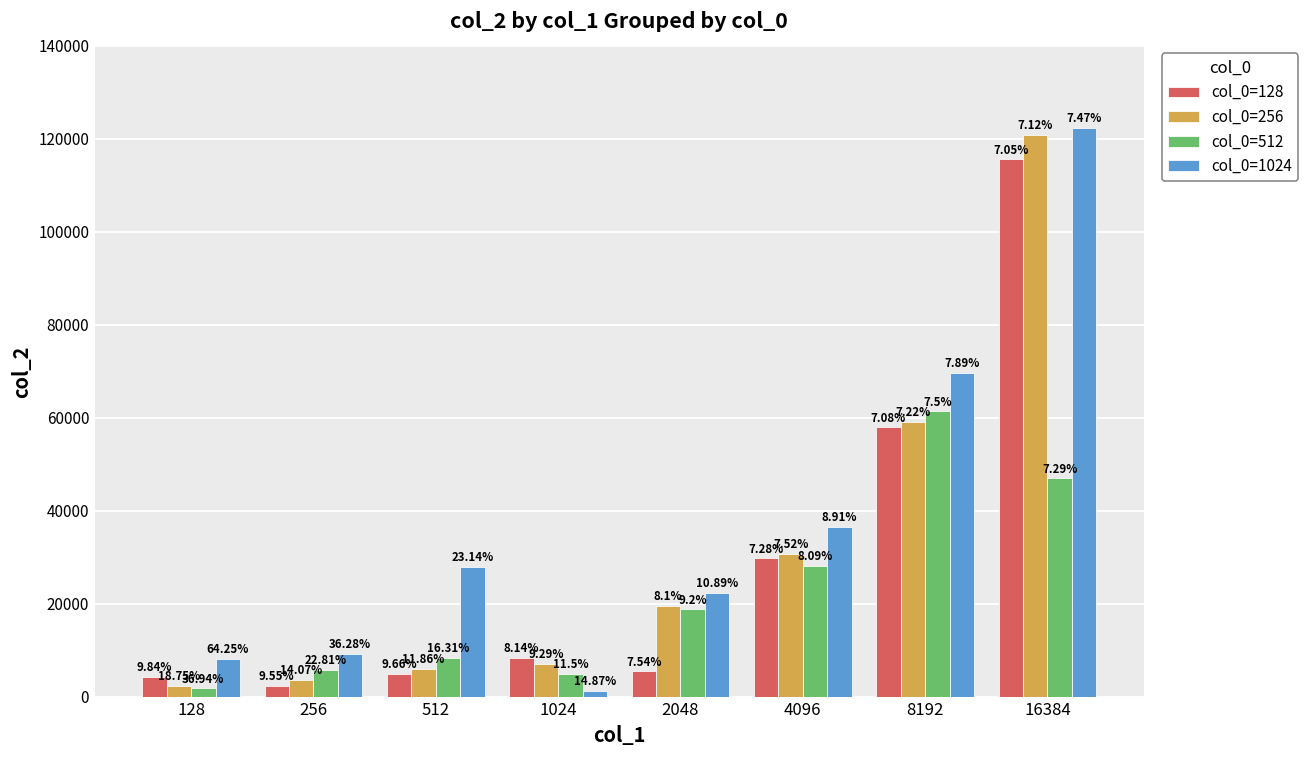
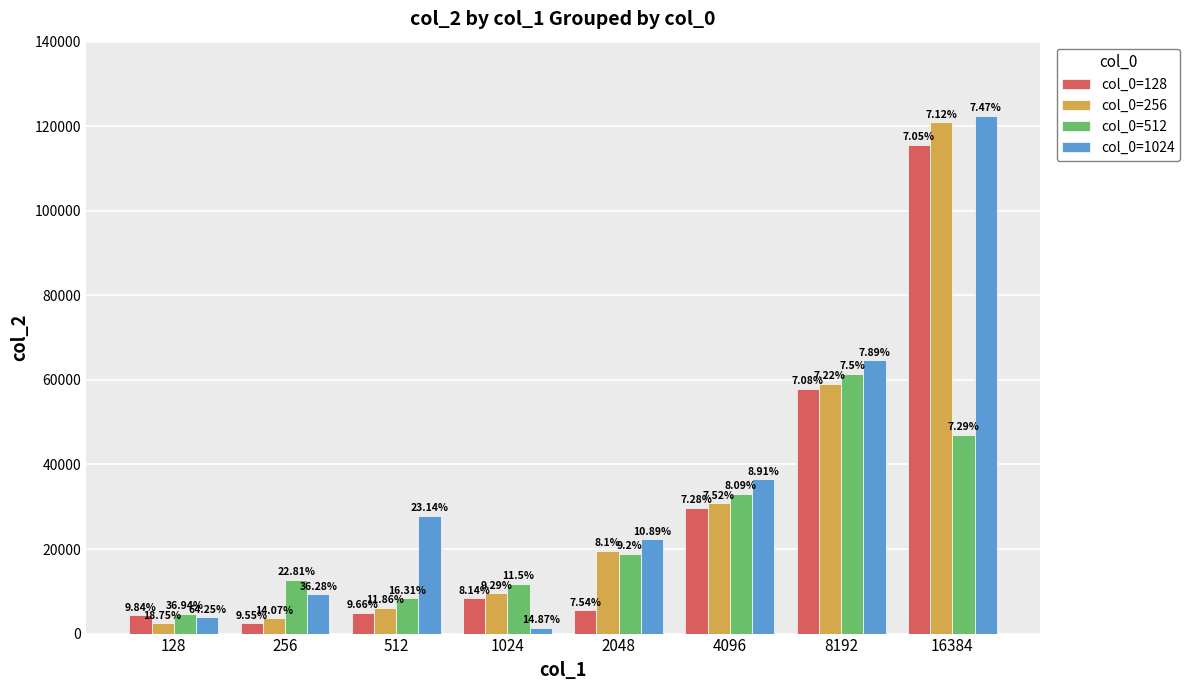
  {
    "col_0=256": {
-     "1024": 7000
+     "1024": 10000
    },
    "col_0=512": {
-     "128": 2000,
-     "256": 6000,
-     "1024": 5000,
-     "4096": 28000
+     "128": 5000,
+     "256": 13000,
+     "1024": 12000,
+     "4096": 33000
    },
    "col_0=1024": {
-     "128": 8000,
-     "8192": 70000
+     "128": 4000,
+     "8192": 65000
    }
  }
